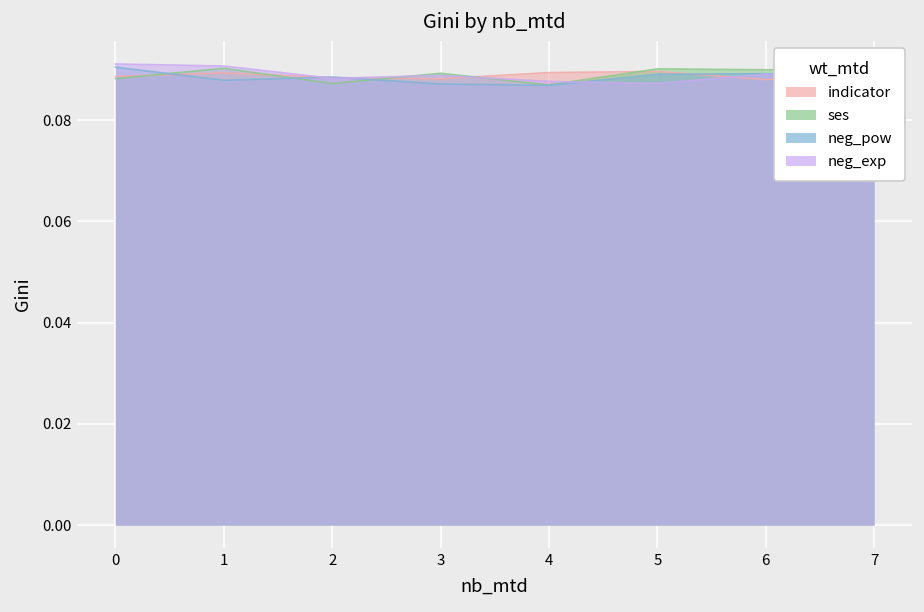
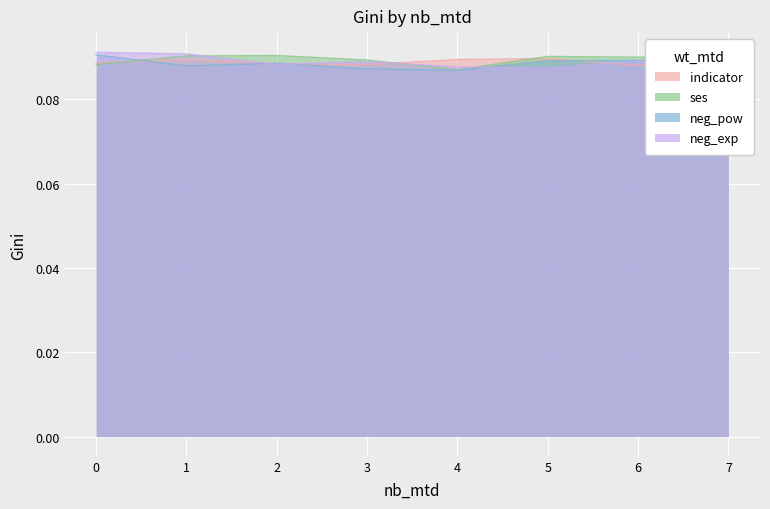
  {
    "indicator": {
      "1": 0.089,
      "3": 0.088,
      "4": 0.089,
      "6": 0.088
    },
    "ses": {
-     "2": 0.087,
+     "2": 0.090,
      "6": 0.090
    },
    "neg_pow": {
      "0": 0.090,
      "1": 0.088,
      "3": 0.087
    },
    "neg_exp": {
      "0": 0.091,
      "4": 0.088,
      "5": 0.087
    }
  }
